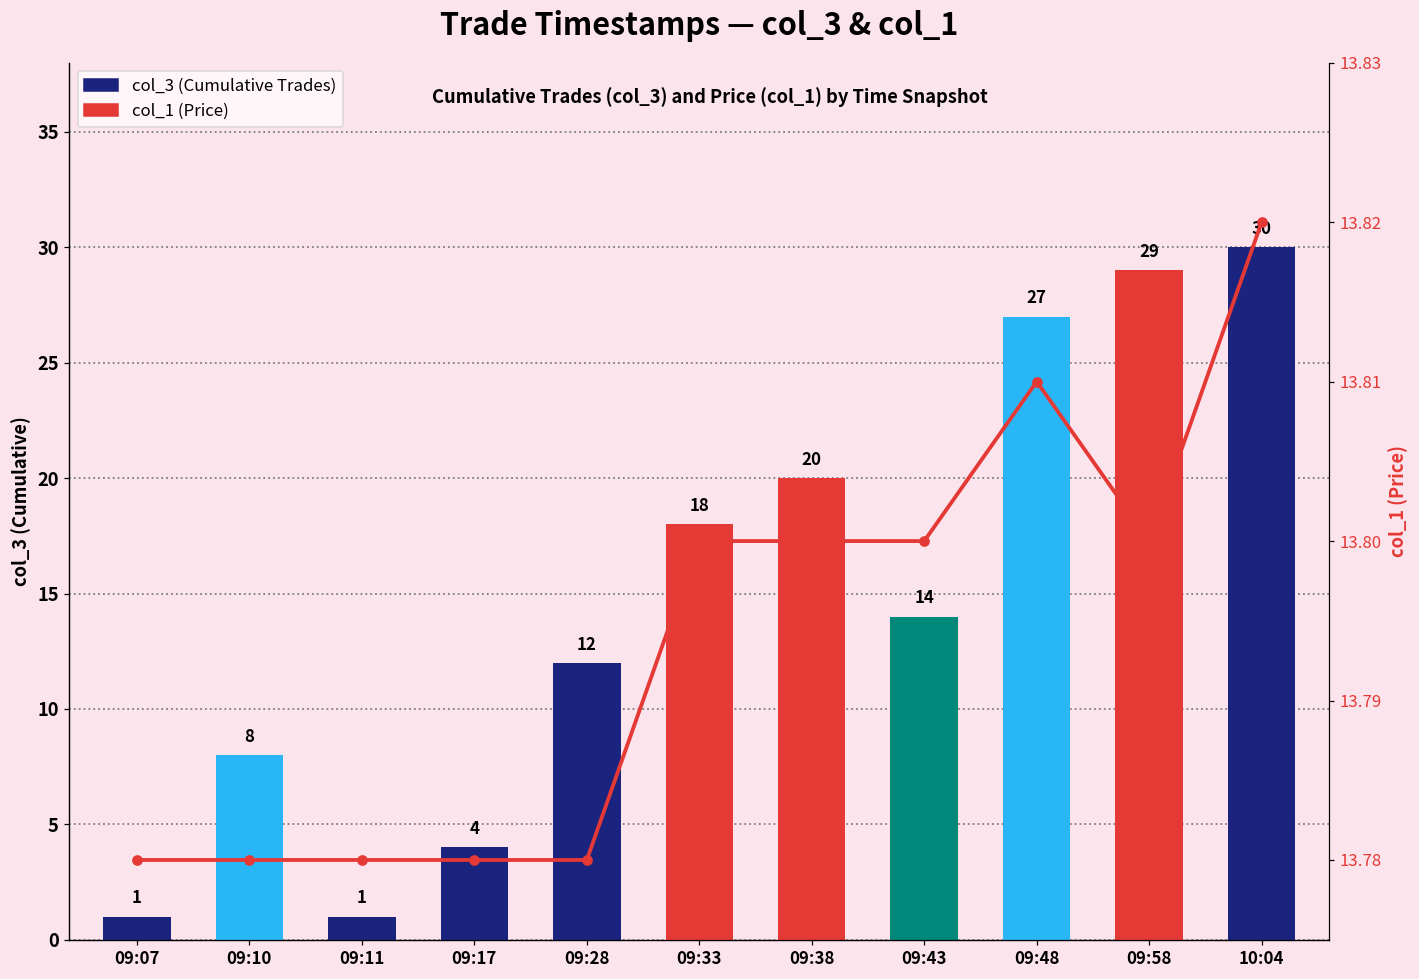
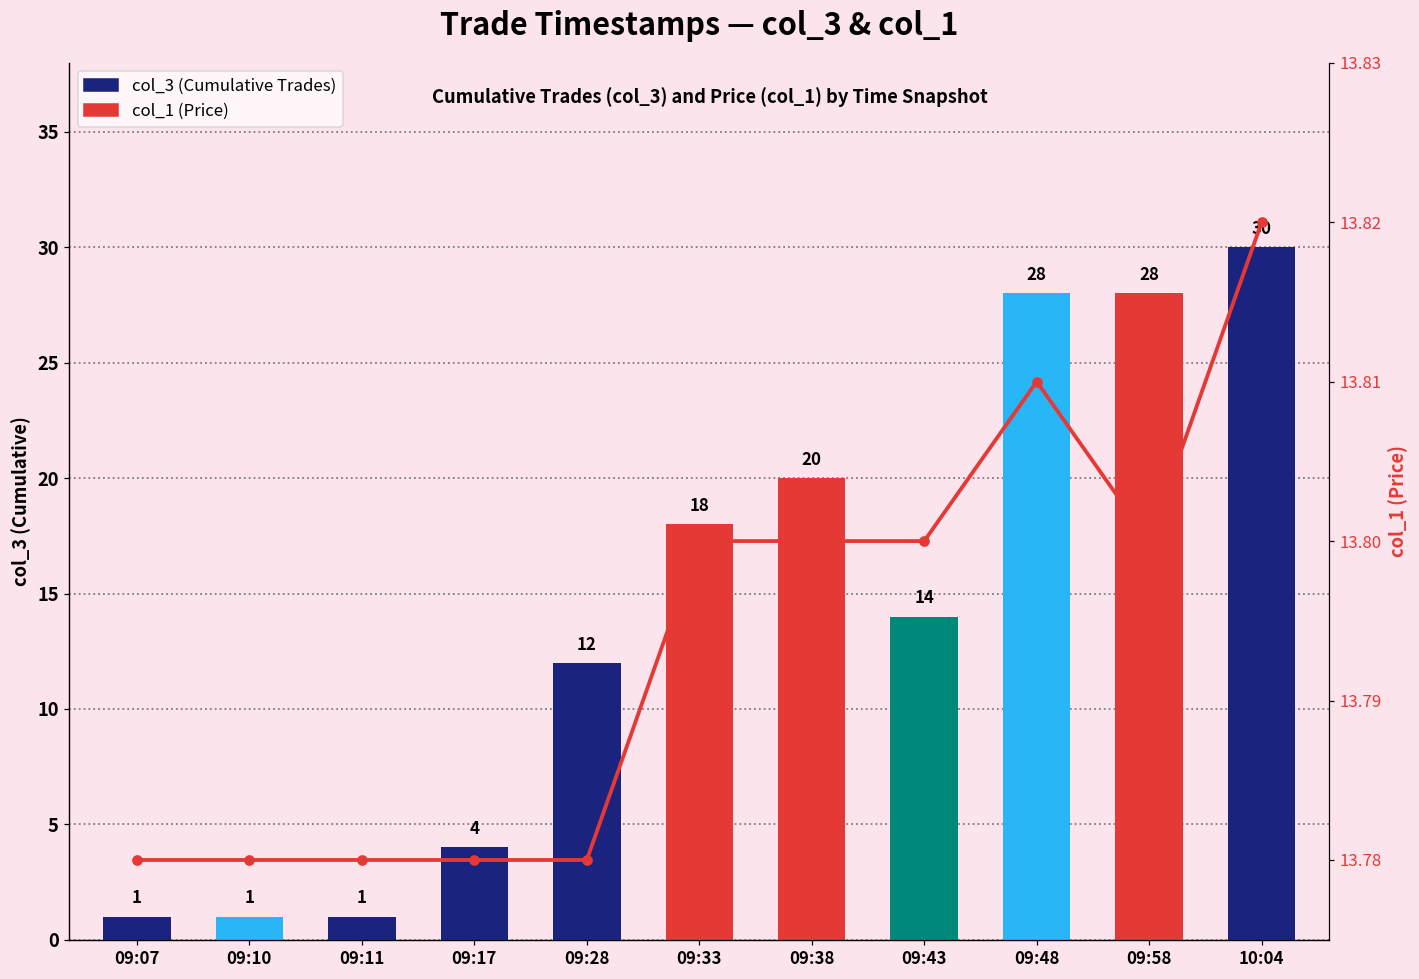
  {
    "col_3 (Cumulative Trades)": {
      "09:07": 1,
-     "09:10": 8,
+     "09:10": 1,
      "09:11": 1,
      "09:17": 4,
      "09:28": 12,
      "09:33": 18,
      "09:38": 20,
      "09:43": 14,
-     "09:48": 27,
-     "09:58": 29
+     "09:48": 28,
+     "09:58": 28
    }
  }
